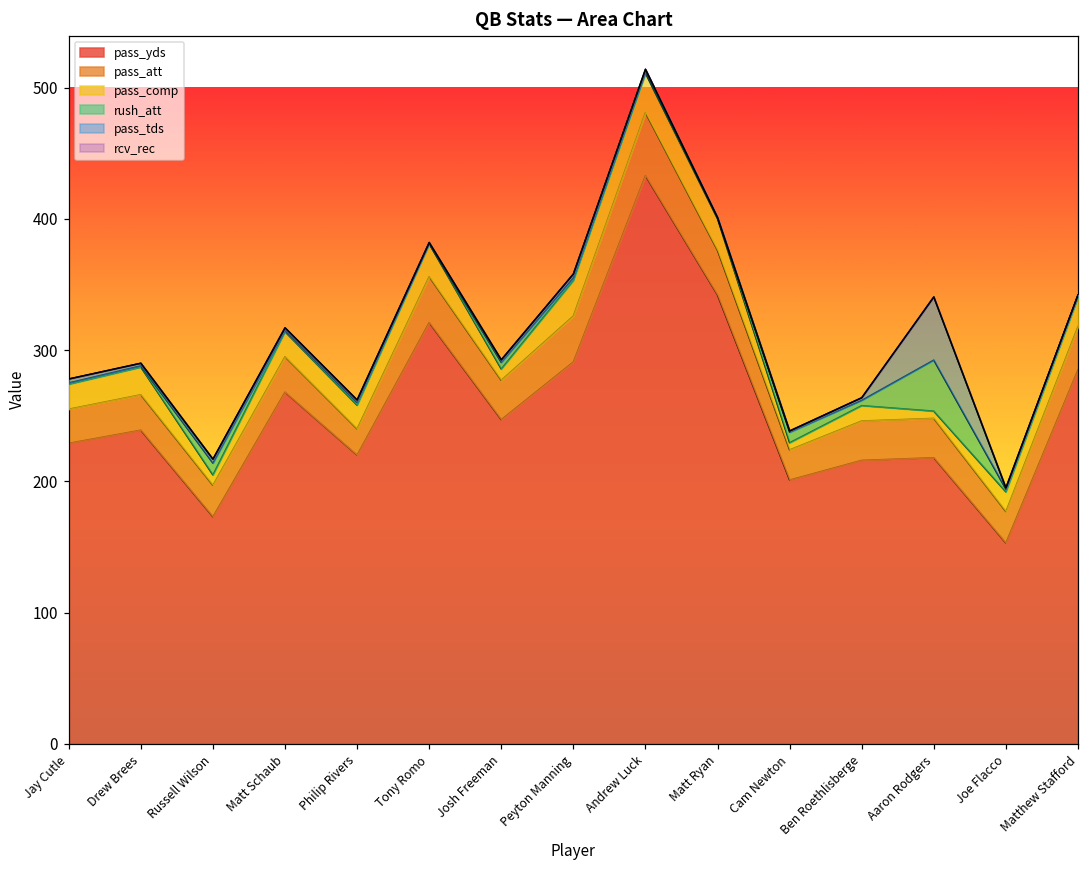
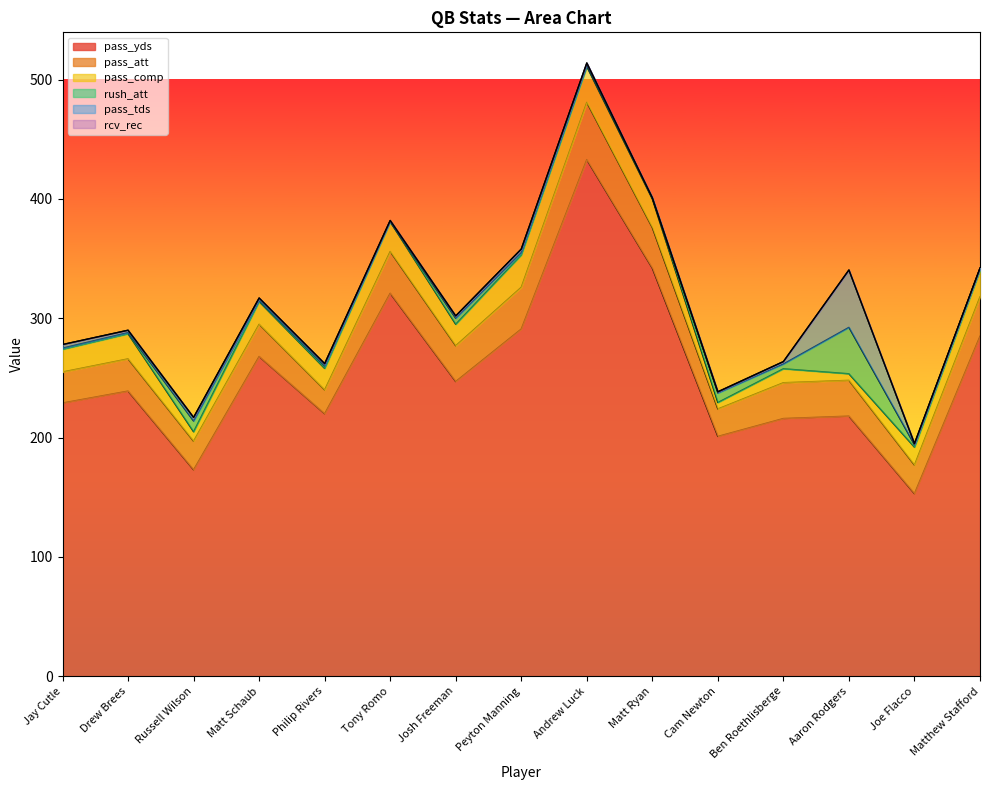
  {
    "pass_comp": {
      "Russell Wilson": 8,
-     "Josh Freeman": 9,
+     "Josh Freeman": 18,
      "Cam Newton": 5,
      "Ben Roethlisberge": 12,
      "Aaron Rodgers": 6
    },
    "rush_att": {
      "Russell Wilson": 9,
      "Aaron Rodgers": 39
    }
  }
